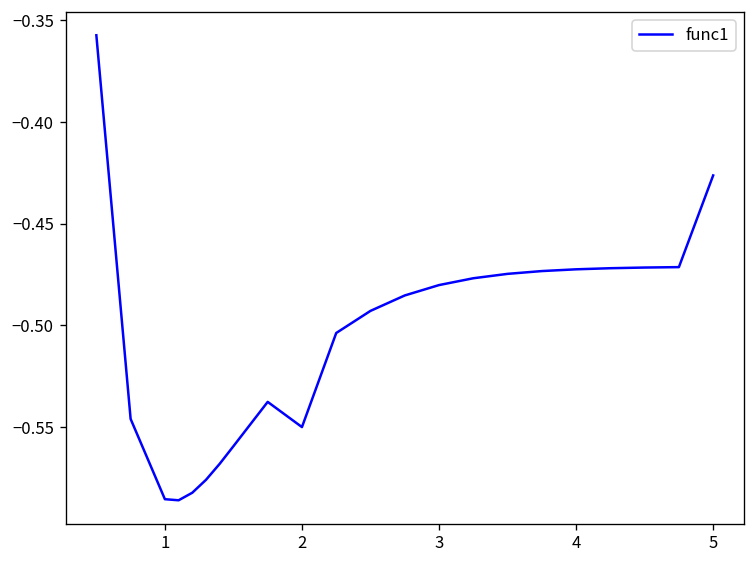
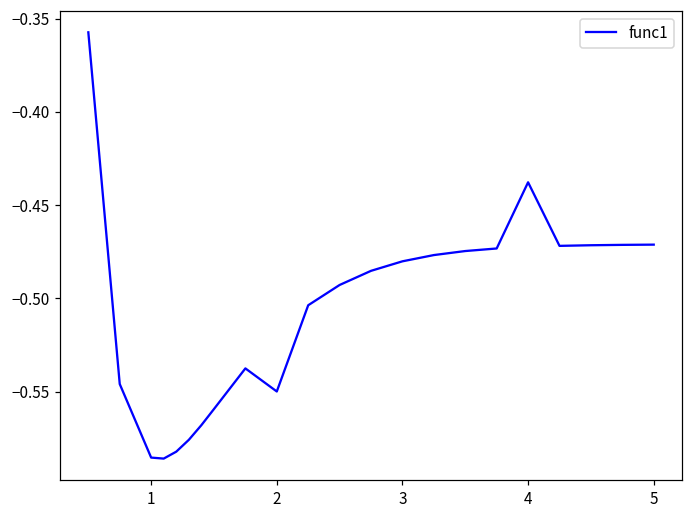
  {
    "1": -0.585,
    "2": -0.550,
    "3": -0.480,
-   "4": -0.472,
-   "5": -0.426
+   "4": -0.438,
+   "5": -0.471
  }
